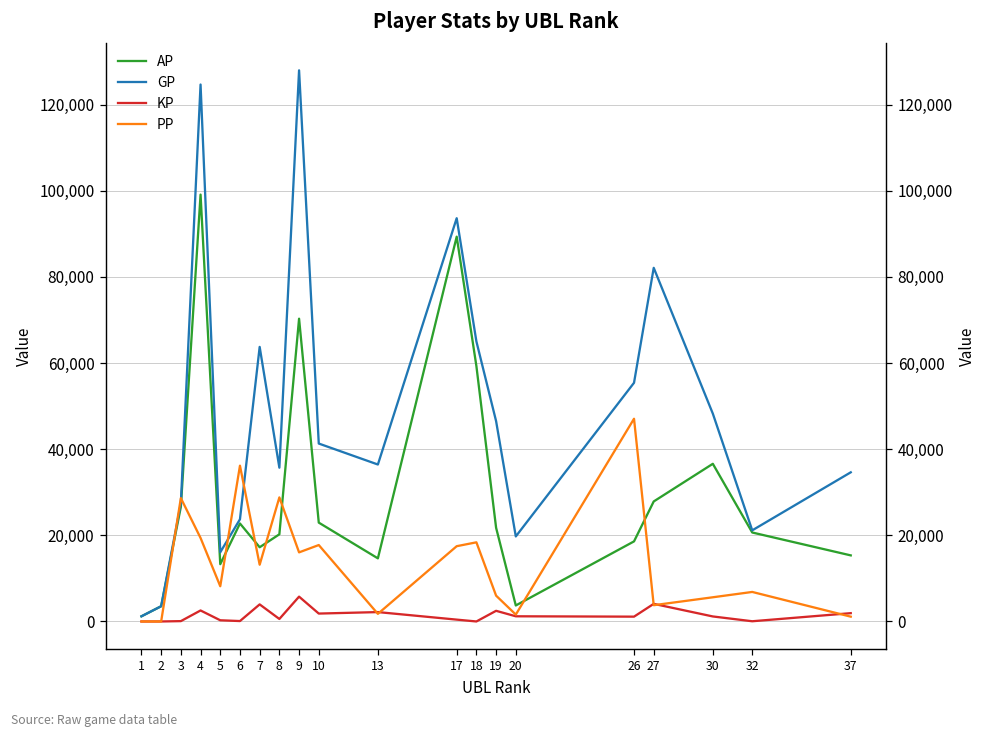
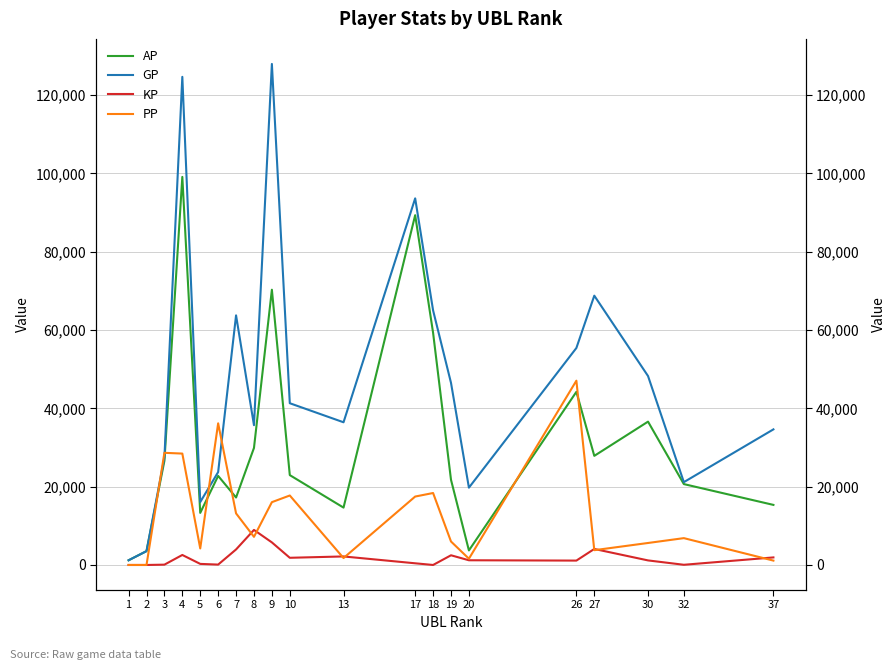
  {
    "AP": {
      "3": "27,000",
      "4": "99,000",
      "5": "13,000",
      "6": "23,000",
      "7": "17,000",
-     "8": "20,000",
+     "8": "30,000",
      "9": "70,000",
      "10": "23,000",
      "13": "15,000",
      "17": "89,000",
      "18": "59,000",
      "19": "22,000",
      "20": "4,000",
-     "26": "19,000",
+     "26": "44,000",
      "27": "28,000",
      "30": "37,000",
      "37": "15,000"
    },
    "GP": {
      "3": "27,000",
      "4": "125,000",
      "5": "16,000",
      "6": "24,000",
      "7": "64,000",
      "8": "36,000",
      "9": "128,000",
      "10": "41,000",
      "13": "36,000",
      "17": "94,000",
      "18": "65,000",
      "19": "47,000",
      "20": "20,000",
      "26": "55,000",
-     "27": "82,000",
+     "27": "69,000",
      "30": "48,000",
      "37": "35,000"
    },
    "KP": {
      "3": "0",
      "4": "3,000",
      "5": "0",
      "6": "0",
      "7": "4,000",
-     "8": "1,000",
+     "8": "9,000",
      "9": "6,000",
      "10": "2,000",
      "17": "0",
      "18": "0",
      "19": "2,000",
      "26": "1,000",
      "30": "1,000",
      "32": "0",
      "37": "2,000"
    },
    "PP": {
      "3": "29,000",
-     "4": "19,000",
-     "5": "8,000",
+     "4": "28,000",
+     "5": "4,000",
      "6": "36,000",
      "7": "13,000",
-     "8": "29,000",
+     "8": "7,000",
      "9": "16,000",
      "10": "18,000",
      "17": "17,000",
      "18": "18,000",
      "19": "6,000",
      "26": "47,000",
      "30": "6,000",
      "32": "7,000",
      "37": "1,000"
    }
  }
